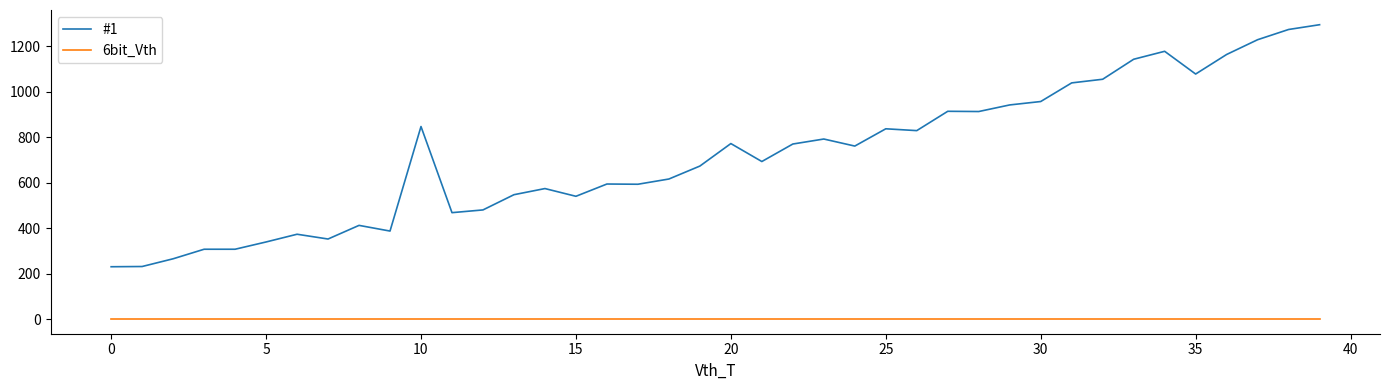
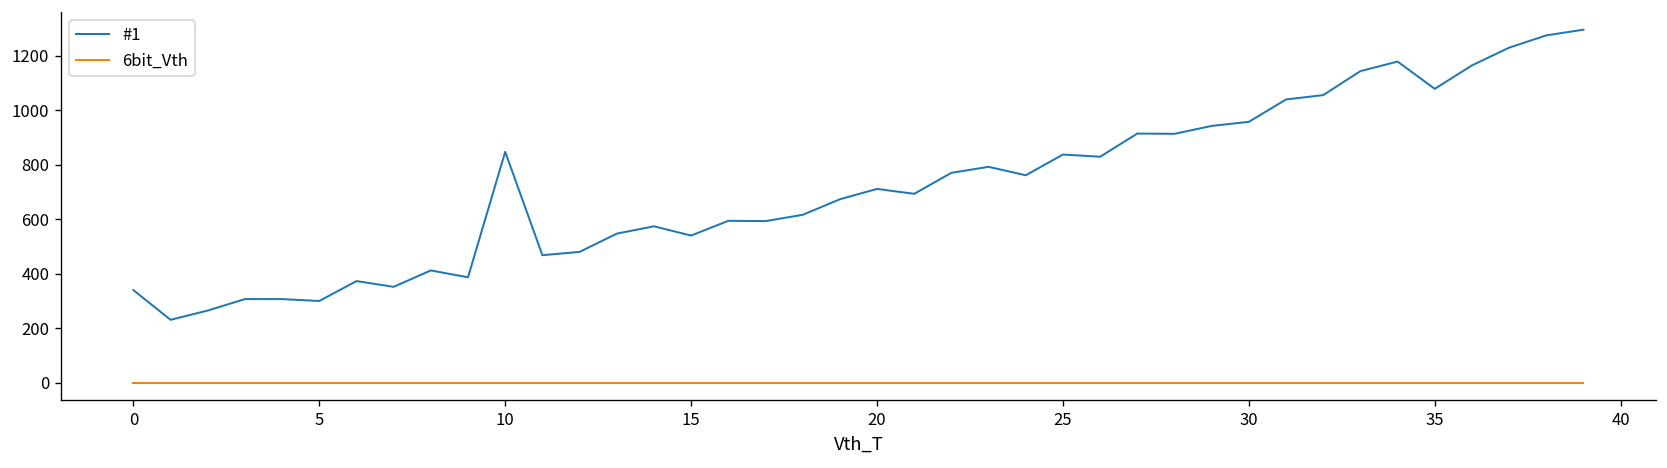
  {
    "#1": {
-     "0": 230,
-     "5": 340,
+     "0": 340,
+     "5": 300,
      "10": 850,
      "15": 540,
-     "20": 770,
+     "20": 710,
      "25": 840,
      "30": 960,
      "35": 1080
    },
    "6bit_Vth": {
      "0": 0,
      "5": 0,
      "10": 0,
      "15": 0,
      "20": 0,
      "25": 0,
      "30": 0,
      "35": 0
    }
  }
